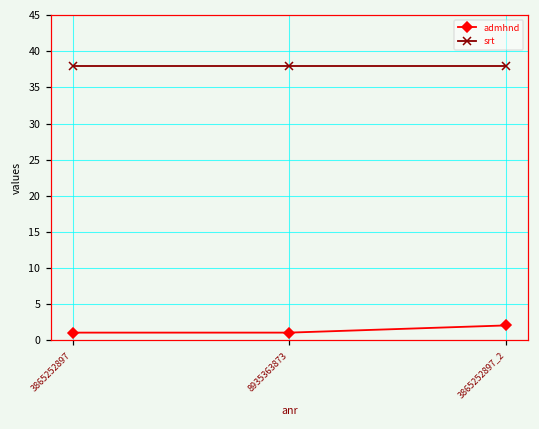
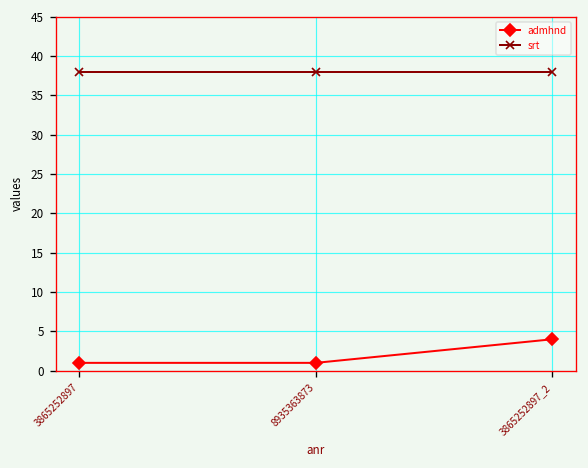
  {
    "admhnd": {
      "3865252897": 1,
      "8935363873": 1,
-     "3865252897_2": 2
+     "3865252897_2": 4
    },
    "srt": {
      "3865252897": 38,
      "8935363873": 38,
      "3865252897_2": 38
    }
  }
